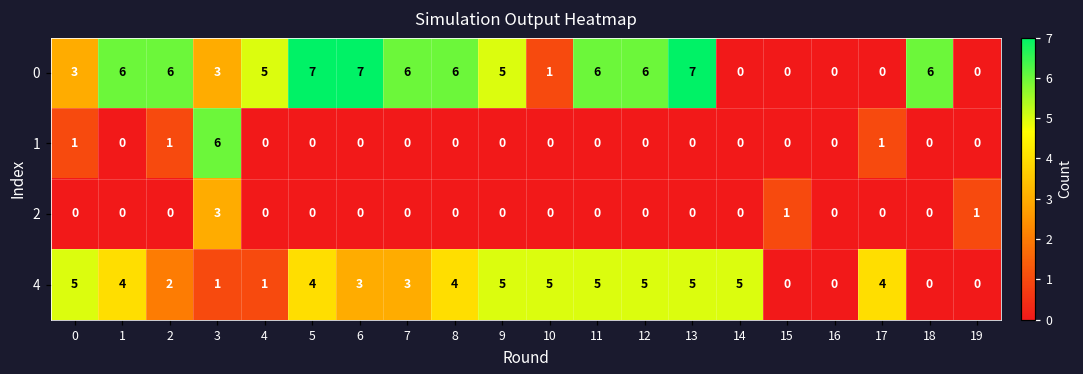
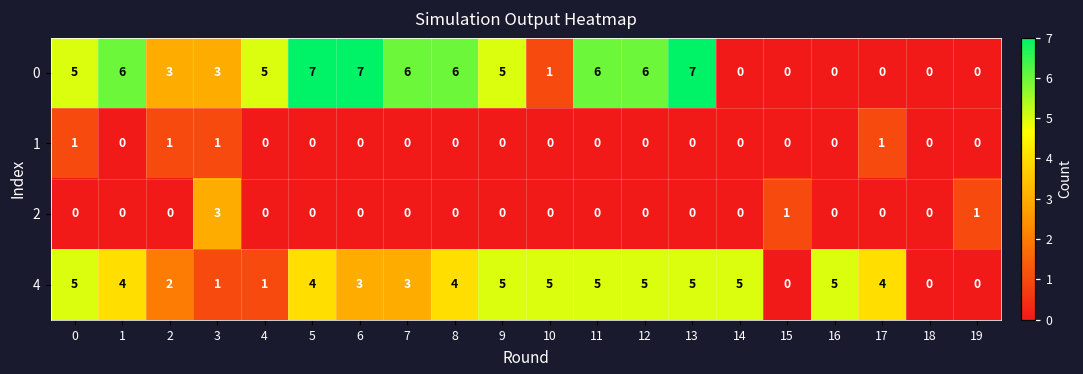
  {
    "0": {
-     "0": 3,
+     "0": 5,
      "1": 6,
-     "2": 6,
+     "2": 3,
      "3": 3,
      "4": 5,
      "5": 7,
      "6": 7,
      "7": 6,
      "8": 6,
      "9": 5,
      "10": 1,
      "11": 6,
      "12": 6,
      "13": 7,
      "14": 0,
      "15": 0,
      "16": 0,
      "17": 0,
-     "18": 6,
+     "18": 0,
      "19": 0
    },
    "1": {
      "0": 1,
      "1": 0,
      "2": 1,
-     "3": 6,
+     "3": 1,
      "4": 0,
      "5": 0,
      "6": 0,
      "7": 0,
      "8": 0,
      "9": 0,
      "10": 0,
      "11": 0,
      "12": 0,
      "13": 0,
      "14": 0,
      "15": 0,
      "16": 0,
      "17": 1,
      "18": 0,
      "19": 0
    },
    "2": {
      "0": 0,
      "1": 0,
      "2": 0,
      "3": 3,
      "4": 0,
      "5": 0,
      "6": 0,
      "7": 0,
      "8": 0,
      "9": 0,
      "10": 0,
      "11": 0,
      "12": 0,
      "13": 0,
      "14": 0,
      "15": 1,
      "16": 0,
      "17": 0,
      "18": 0,
      "19": 1
    },
    "4": {
      "0": 5,
      "1": 4,
      "2": 2,
      "3": 1,
      "4": 1,
      "5": 4,
      "6": 3,
      "7": 3,
      "8": 4,
      "9": 5,
      "10": 5,
      "11": 5,
      "12": 5,
      "13": 5,
      "14": 5,
      "15": 0,
-     "16": 0,
+     "16": 5,
      "17": 4,
      "18": 0,
      "19": 0
    }
  }
